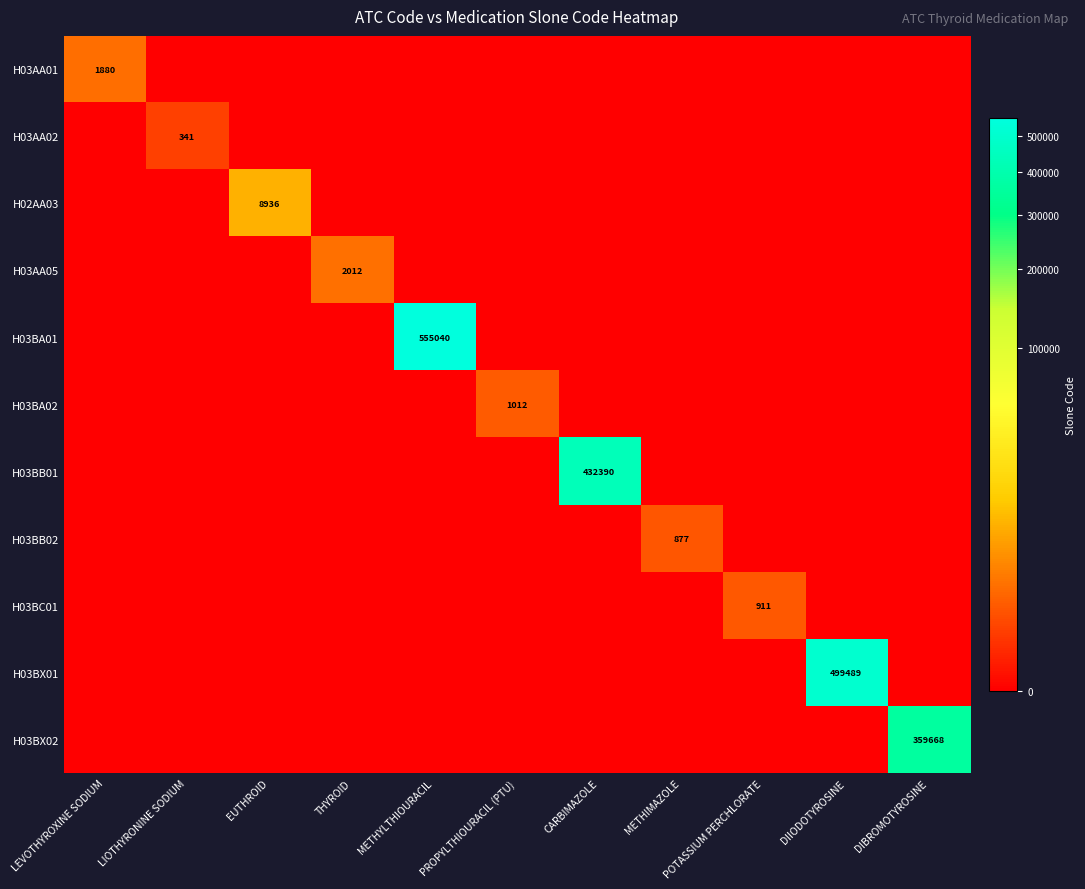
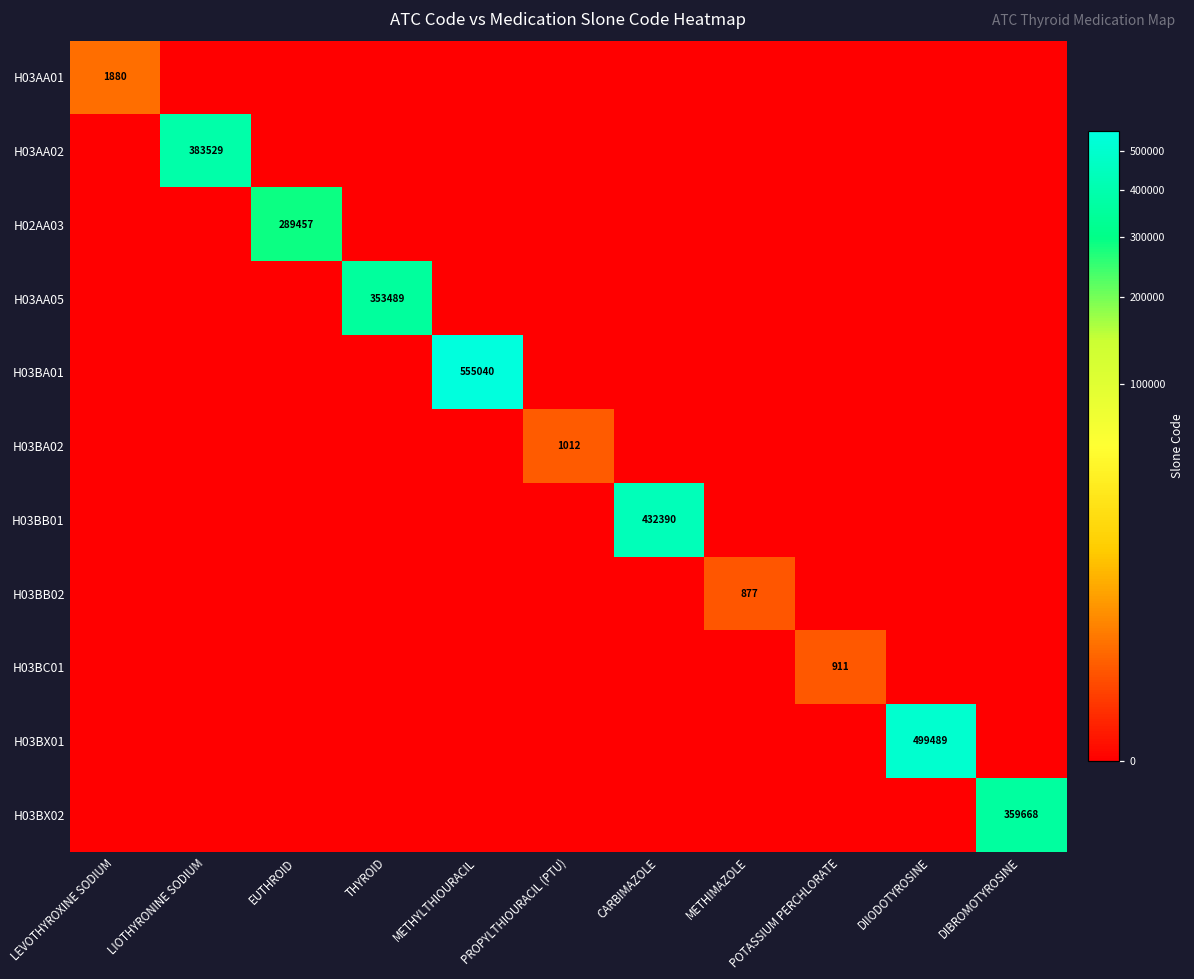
  {
    "H03AA01": {
      "LEVOTHYROXINE SODIUM": 1880
    },
    "H03AA02": {
-     "LIOTHYRONINE SODIUM": 341
+     "LIOTHYRONINE SODIUM": 383529
    },
    "H02AA03": {
-     "EUTHROID": 8936
+     "EUTHROID": 289457
    },
    "H03AA05": {
-     "THYROID": 2012
+     "THYROID": 353489
    },
    "H03BA01": {
      "METHYLTHIOURACIL": 555040
    },
    "H03BA02": {
      "PROPYLTHIOURACIL (PTU)": 1012
    },
    "H03BB01": {
      "CARBIMAZOLE": 432390
    },
    "H03BB02": {
      "METHIMAZOLE": 877
    },
    "H03BC01": {
      "POTASSIUM PERCHLORATE": 911
    },
    "H03BX01": {
      "DIIODOTYROSINE": 499489
    },
    "H03BX02": {
      "DIBROMOTYROSINE": 359668
    }
  }
